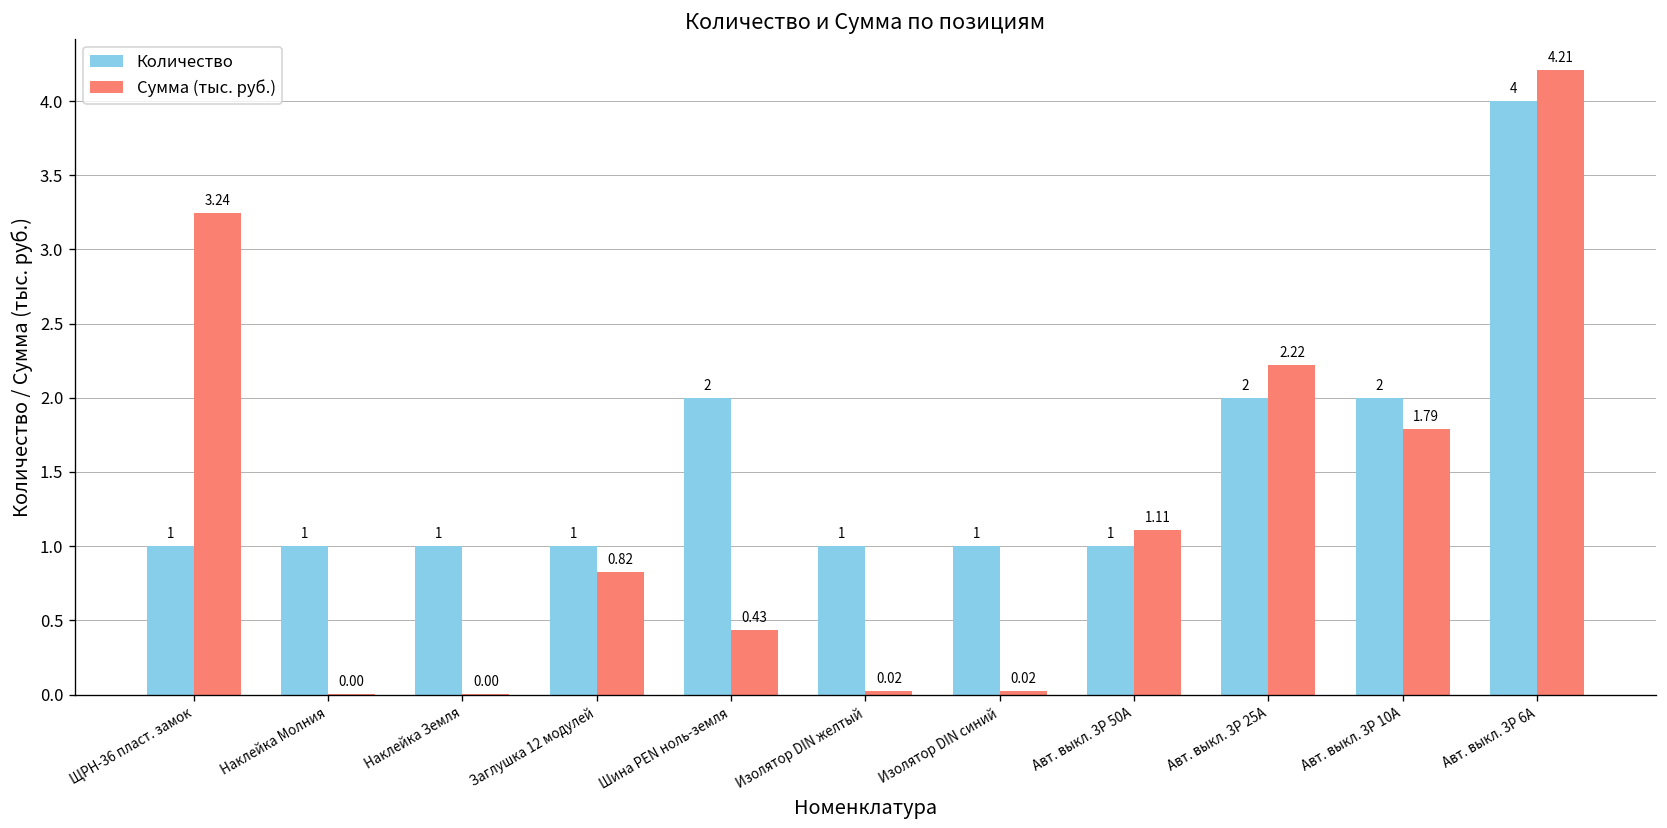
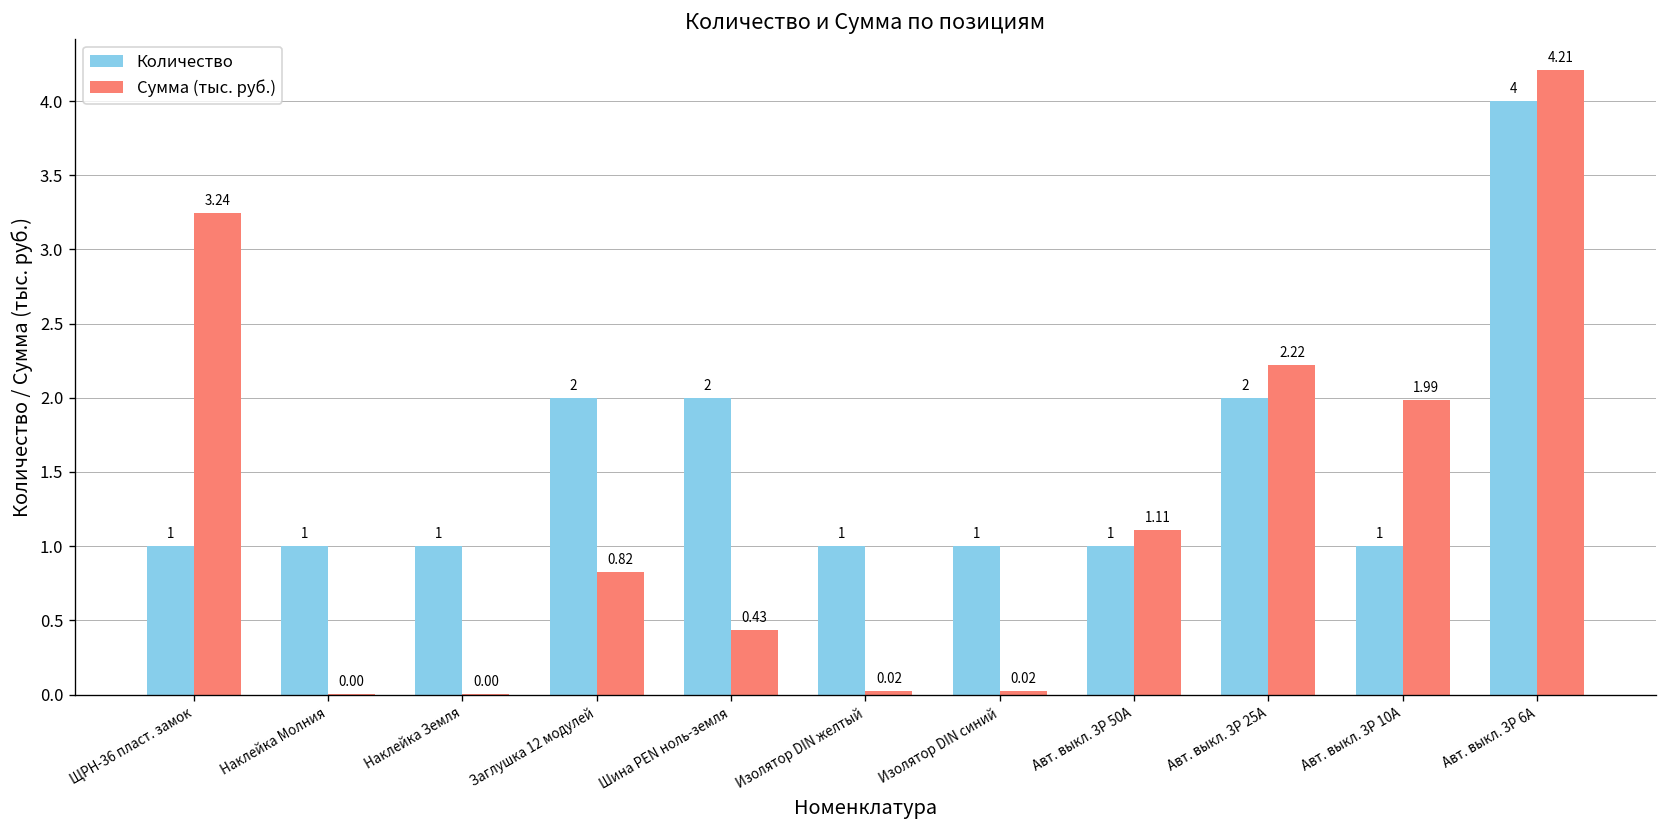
  {
    "Количество": {
      "ЩРН-36 пласт. замок": 1,
      "Наклейка Молния": 1,
      "Наклейка Земля": 1,
-     "Заглушка 12 модулей": 1,
+     "Заглушка 12 модулей": 2,
      "Шина PEN ноль-земля": 2,
      "Изолятор DIN желтый": 1,
      "Изолятор DIN синий": 1,
      "Авт. выкл. 3P 50А": 1,
      "Авт. выкл. 3P 25А": 2,
-     "Авт. выкл. 3P 10А": 2,
+     "Авт. выкл. 3P 10А": 1,
      "Авт. выкл. 3P 6А": 4
    },
    "Сумма (тыс. руб.)": {
      "ЩРН-36 пласт. замок": 3.24,
      "Наклейка Молния": 0.00,
      "Наклейка Земля": 0.00,
      "Заглушка 12 модулей": 0.82,
      "Шина PEN ноль-земля": 0.43,
      "Изолятор DIN желтый": 0.02,
      "Изолятор DIN синий": 0.02,
      "Авт. выкл. 3P 50А": 1.11,
      "Авт. выкл. 3P 25А": 2.22,
-     "Авт. выкл. 3P 10А": 1.79,
+     "Авт. выкл. 3P 10А": 1.99,
      "Авт. выкл. 3P 6А": 4.21
    }
  }
